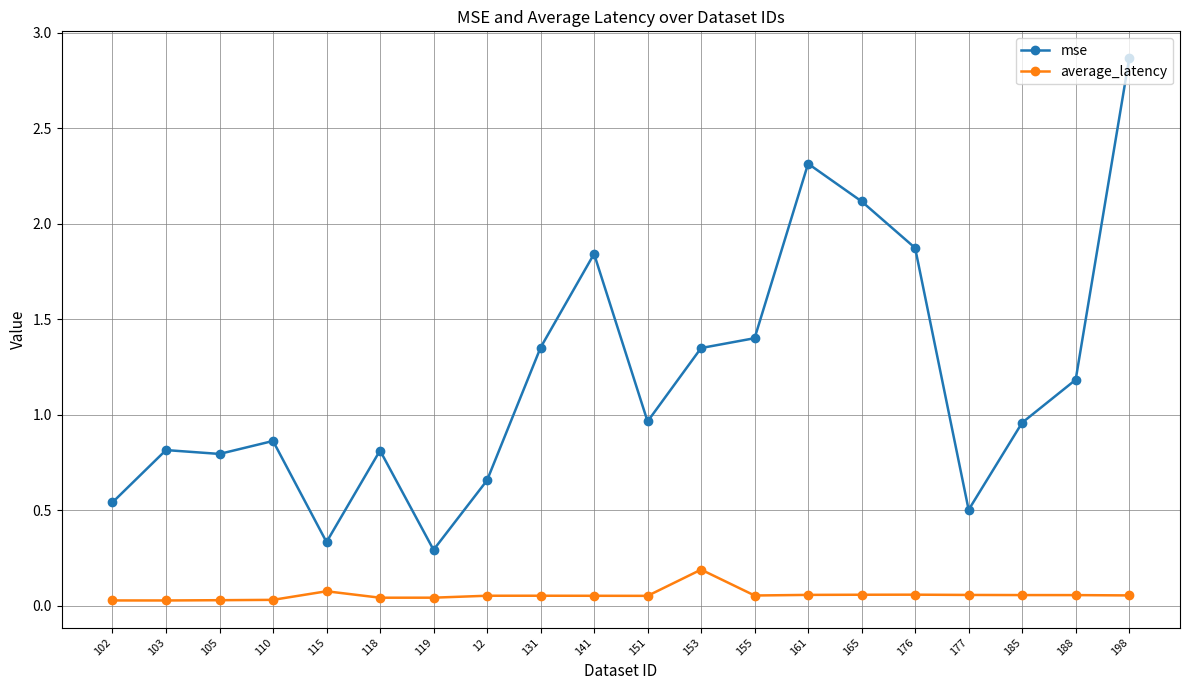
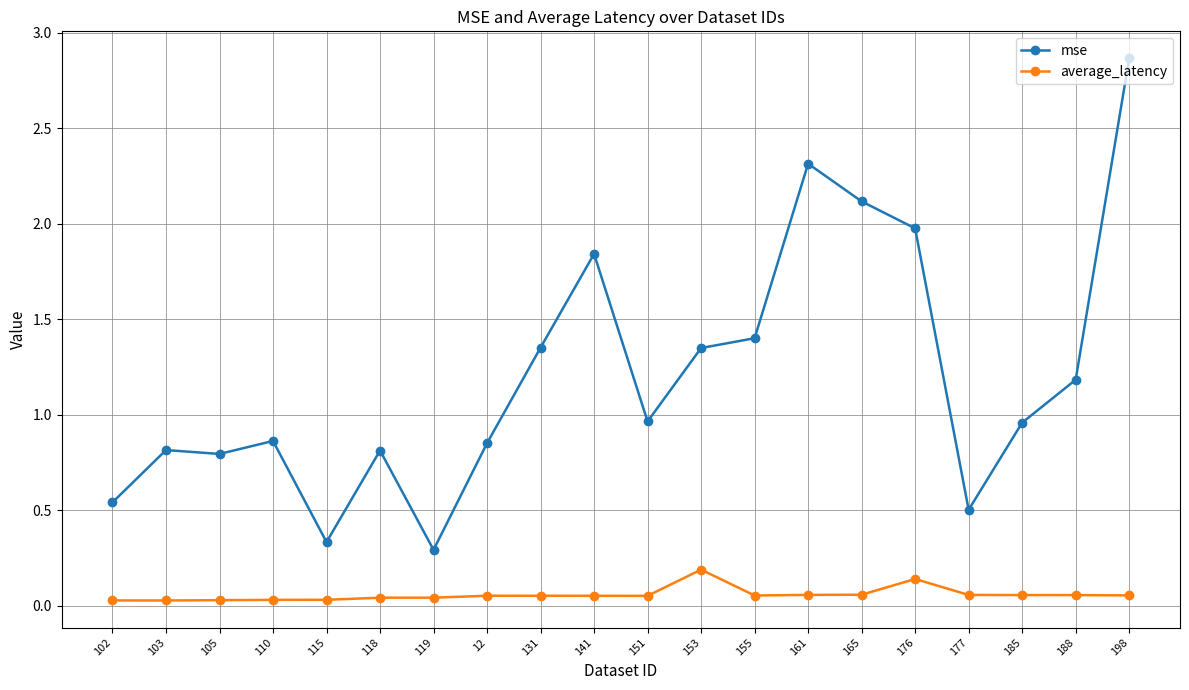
  {
    "mse": {
      "102": 0.54,
      "103": 0.82,
      "105": 0.80,
      "110": 0.86,
      "115": 0.33,
      "118": 0.81,
      "119": 0.29,
-     "12": 0.66,
+     "12": 0.85,
      "131": 1.35,
      "141": 1.84,
      "151": 0.97,
      "153": 1.35,
      "155": 1.40,
      "161": 2.31,
      "165": 2.12,
-     "176": 1.87,
+     "176": 1.98,
      "177": 0.50,
      "185": 0.96,
      "188": 1.18
    },
    "average_latency": {
      "102": 0.03,
      "103": 0.03,
      "105": 0.03,
      "110": 0.03,
-     "115": 0.08,
+     "115": 0.03,
      "118": 0.04,
      "119": 0.04,
      "12": 0.05,
      "131": 0.05,
      "141": 0.05,
      "151": 0.05,
      "153": 0.19,
      "155": 0.05,
      "161": 0.06,
      "165": 0.06,
-     "176": 0.06,
+     "176": 0.14,
      "177": 0.06,
      "185": 0.06,
      "188": 0.06,
      "198": 0.05
    }
  }
